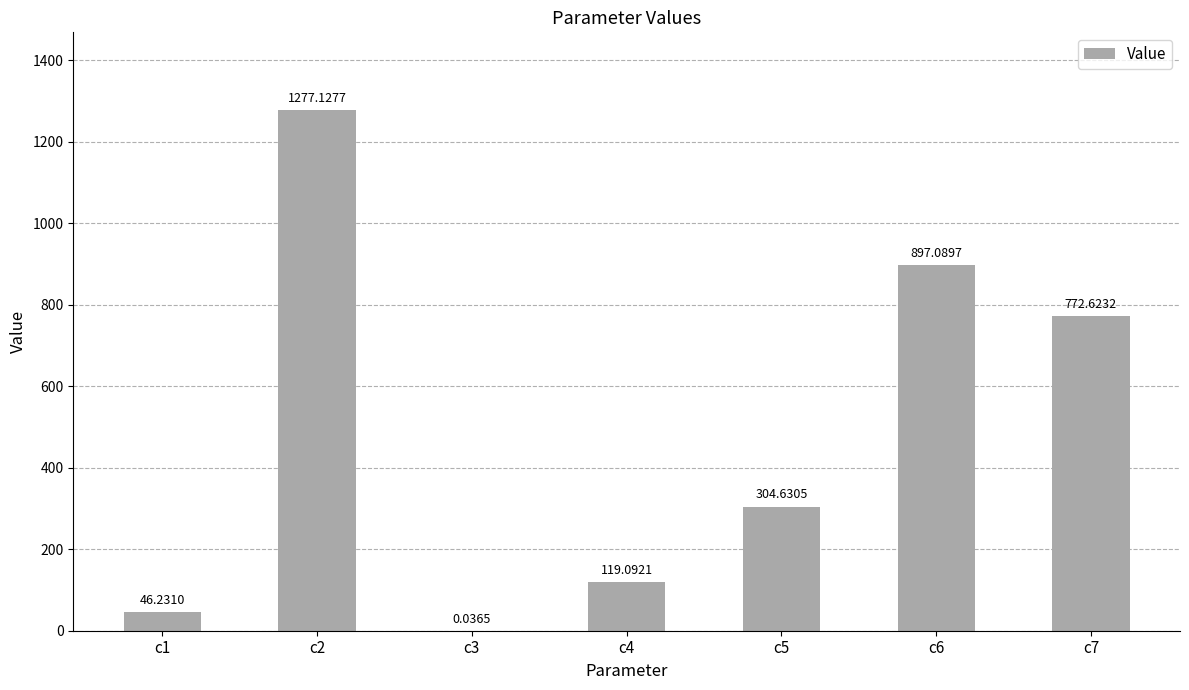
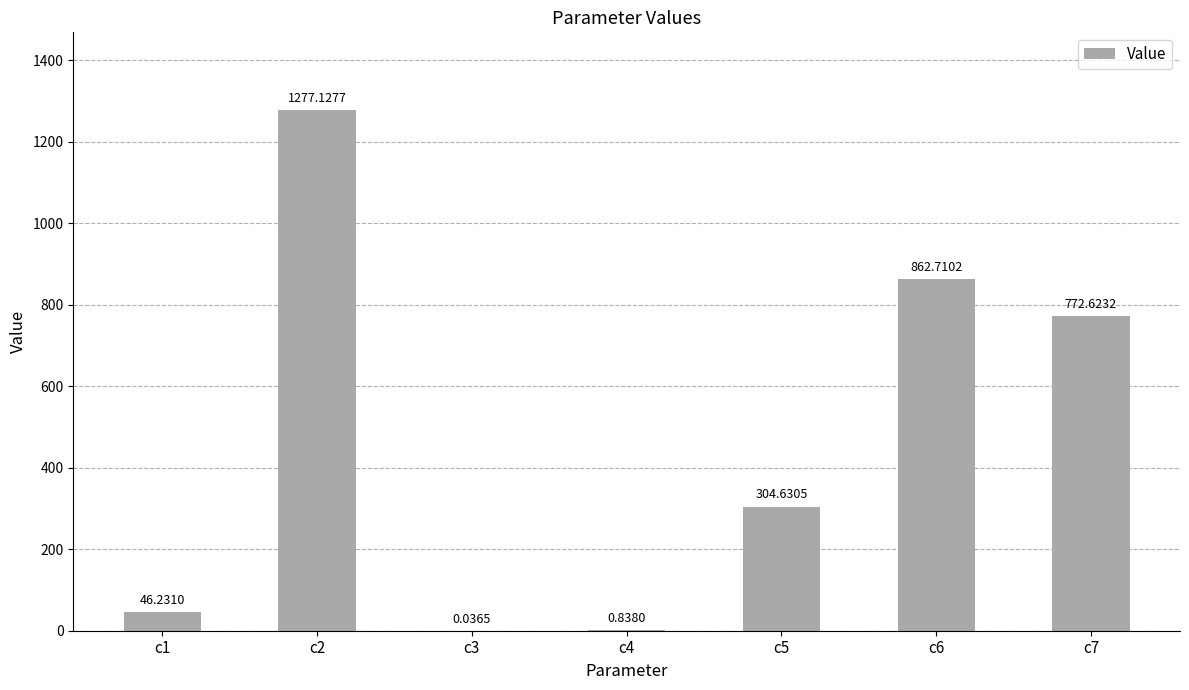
  {
    "c1": 46.2310,
    "c2": 1277.1277,
    "c3": 0.0365,
-   "c4": 119.0921,
+   "c4": 0.8380,
    "c5": 304.6305,
-   "c6": 897.0897,
+   "c6": 862.7102,
    "c7": 772.6232
  }
